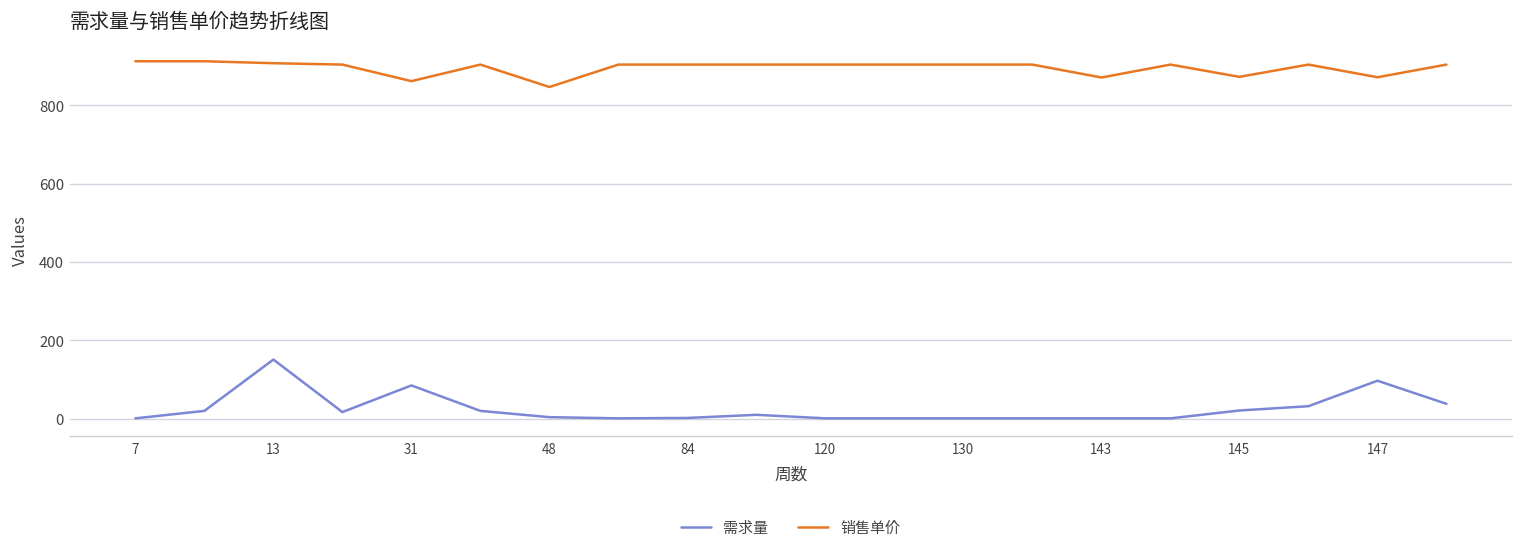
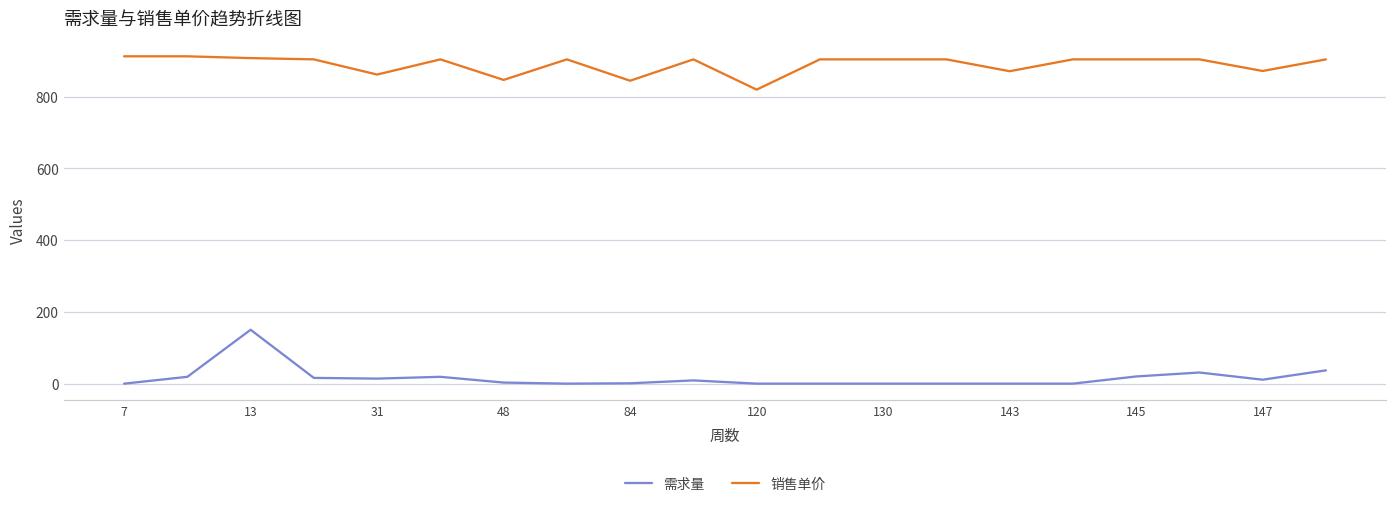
  {
    "需求量": {
-     "31": 90,
+     "31": 20,
      "48": 0,
      "84": 0,
      "120": 0,
      "130": 0,
      "143": 0,
      "145": 20,
-     "147": 100
+     "147": 10
    },
    "销售单价": {
      "31": 860,
      "48": 850,
-     "84": 900,
-     "120": 900,
+     "84": 840,
+     "120": 820,
      "130": 900,
      "143": 870,
-     "145": 870,
+     "145": 900,
      "147": 870
    }
  }
